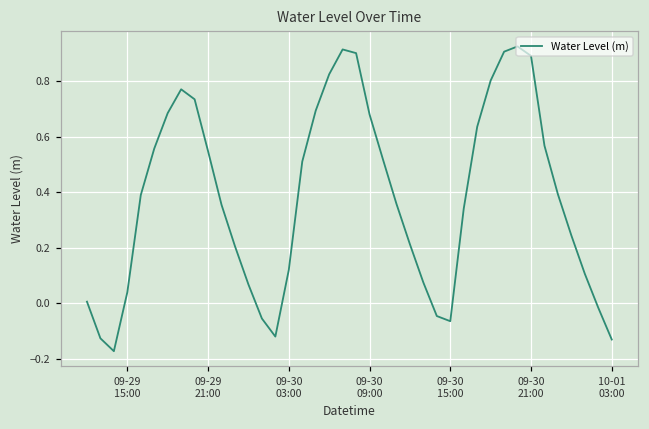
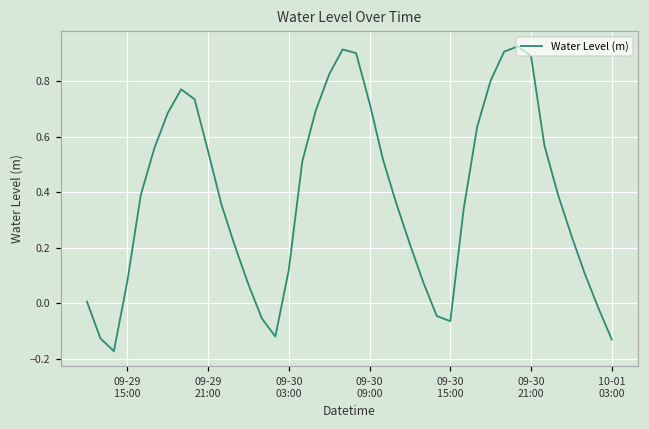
  {
-   "09-29 15:00": 0.04,
+   "09-29 15:00": 0.08,
    "09-29 21:00": 0.55,
    "09-30 03:00": 0.12,
-   "09-30 09:00": 0.68,
+   "09-30 09:00": 0.72,
    "09-30 15:00": -0.06,
    "10-01 03:00": -0.13
  }
